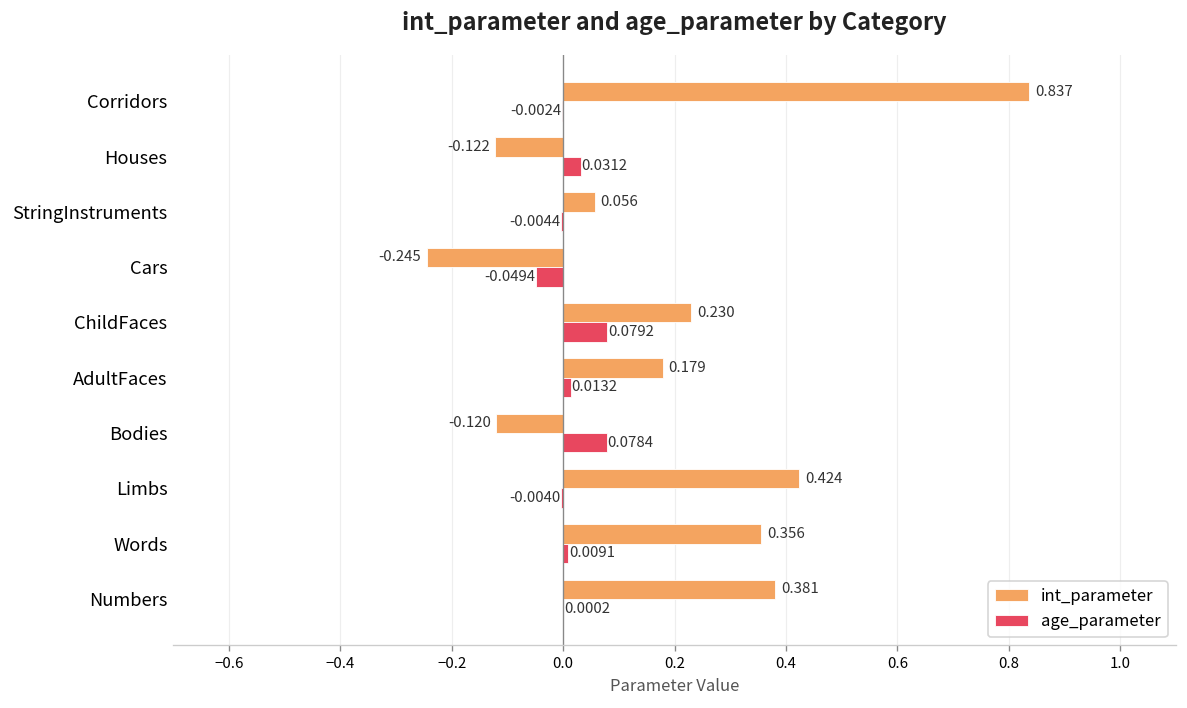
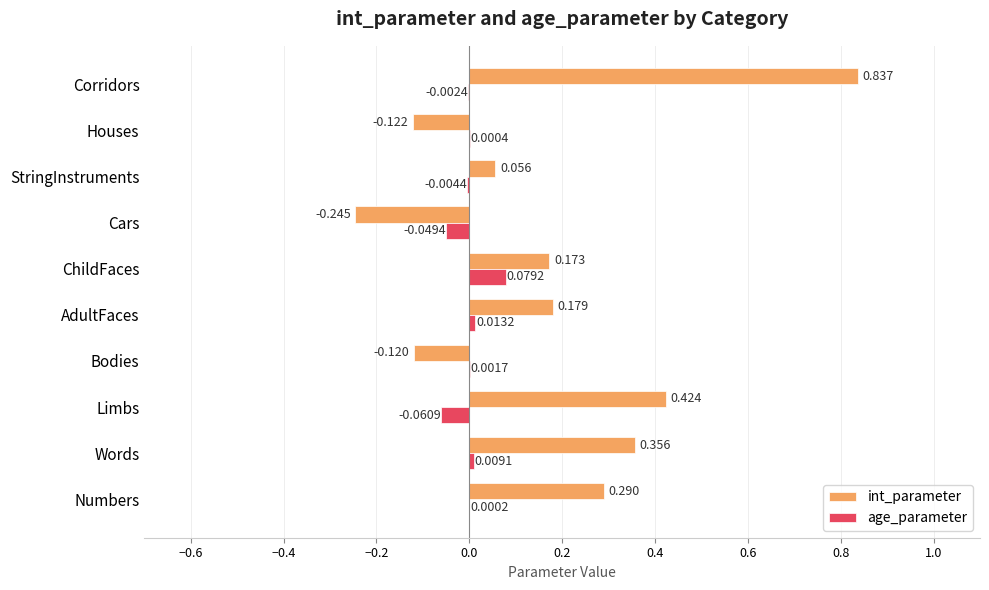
  {
    "int_parameter": {
      "Corridors": 0.837,
      "Houses": -0.122,
      "StringInstruments": 0.056,
      "Cars": -0.245,
-     "ChildFaces": 0.230,
+     "ChildFaces": 0.173,
      "AdultFaces": 0.179,
      "Bodies": -0.120,
      "Limbs": 0.424,
      "Words": 0.356,
-     "Numbers": 0.381
+     "Numbers": 0.290
    },
    "age_parameter": {
      "Corridors": -0.0024,
-     "Houses": 0.0312,
+     "Houses": 0.0004,
      "StringInstruments": -0.0044,
      "Cars": -0.0494,
      "ChildFaces": 0.0792,
      "AdultFaces": 0.0132,
-     "Bodies": 0.0784,
-     "Limbs": -0.0040,
+     "Bodies": 0.0017,
+     "Limbs": -0.0609,
      "Words": 0.0091,
      "Numbers": 0.0002
    }
  }
